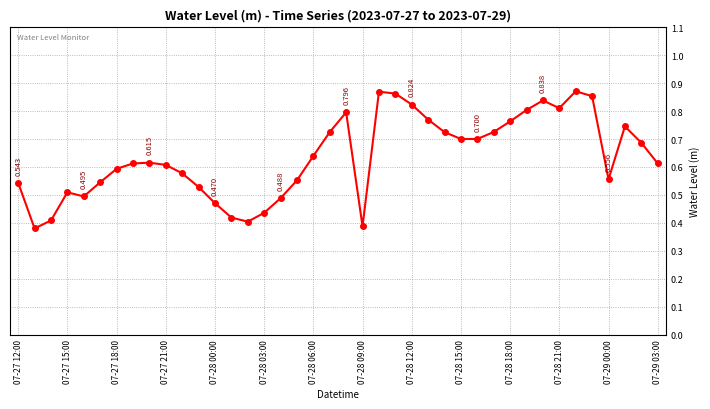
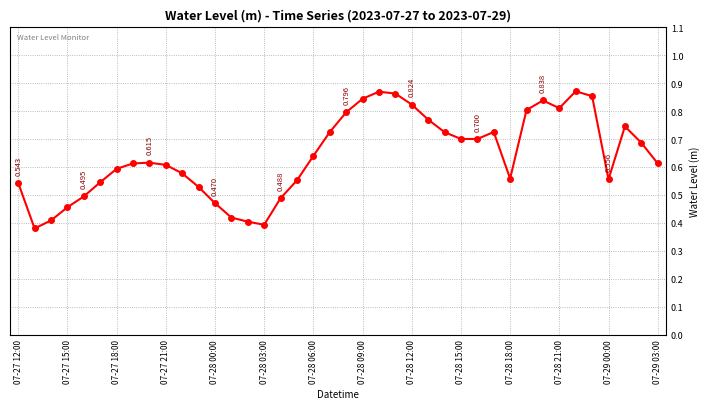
  {
-   "07-27 15:00": 0.51,
+   "07-27 15:00": 0.46,
    "07-27 18:00": 0.59,
    "07-27 21:00": 0.61,
-   "07-28 03:00": 0.44,
+   "07-28 03:00": 0.39,
    "07-28 06:00": 0.64,
-   "07-28 09:00": 0.39,
-   "07-28 18:00": 0.76,
+   "07-28 09:00": 0.84,
+   "07-28 18:00": 0.56,
    "07-28 21:00": 0.81,
    "07-29 03:00": 0.61
  }
